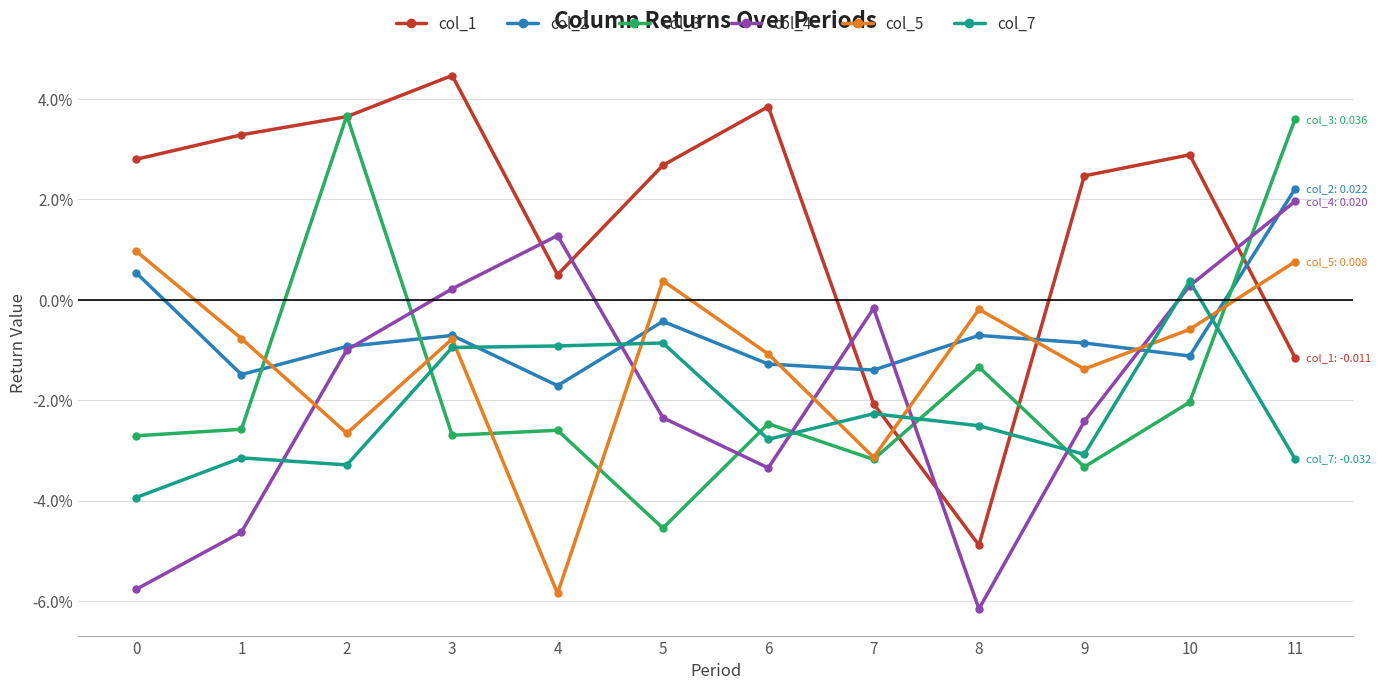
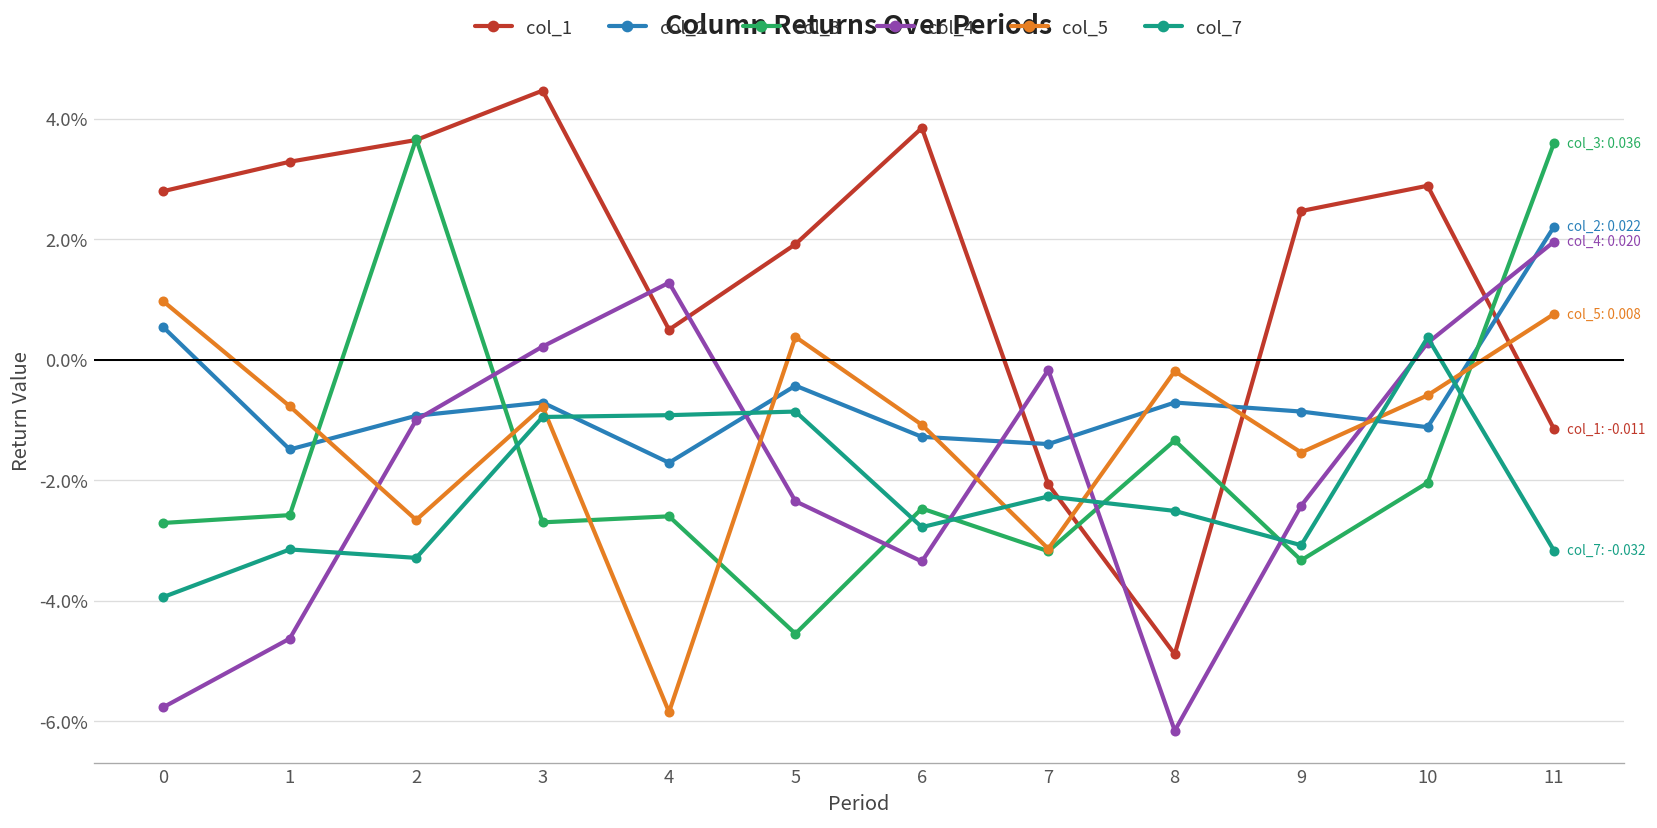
  {
    "col_1": {
      "0": "2.8%",
      "1": "3.3%",
      "3": "4.5%",
      "4": "0.5%",
-     "5": "2.7%",
+     "5": "1.9%",
      "6": "3.8%",
      "7": "-2.1%",
      "8": "-4.9%",
      "9": "2.5%",
      "10": "2.9%"
    },
    "col_2": {
      "11": "0.022"
    },
    "col_4": {
      "11": "0.020"
    },
    "col_5": {
      "0": "1.0%",
      "1": "-0.8%",
      "2": "-2.7%",
      "3": "-0.8%",
      "4": "-5.8%",
      "5": "0.4%",
      "6": "-1.1%",
      "8": "-0.2%",
-     "9": "-1.4%",
+     "9": "-1.5%",
      "10": "-0.6%"
    }
  }
